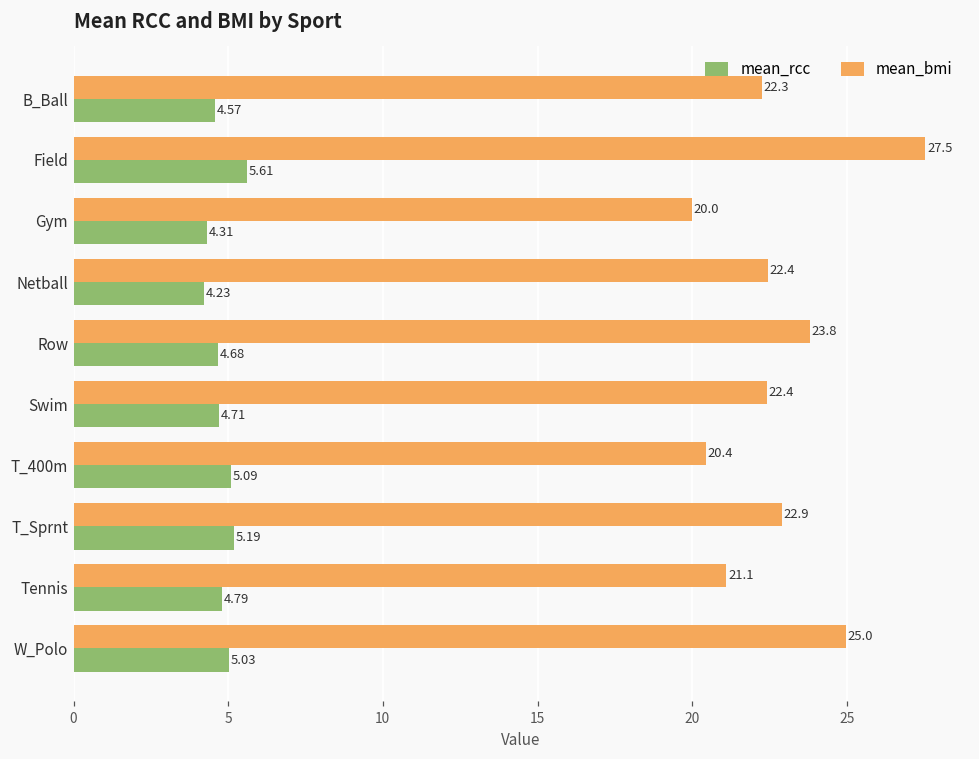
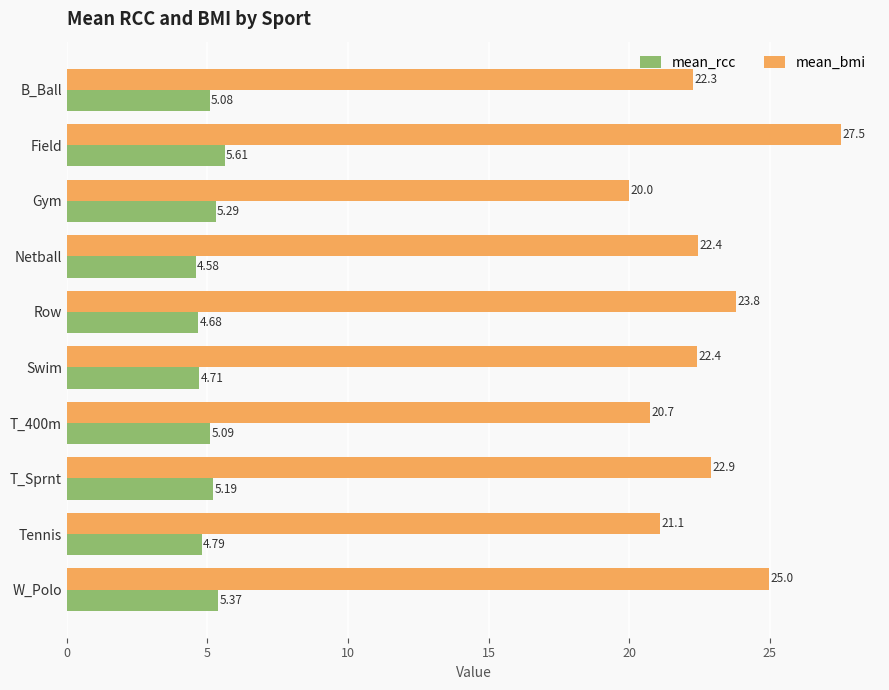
  {
    "mean_rcc": {
-     "B_Ball": 4.57,
+     "B_Ball": 5.08,
      "Field": 5.61,
-     "Gym": 4.31,
-     "Netball": 4.23,
+     "Gym": 5.29,
+     "Netball": 4.58,
      "Row": 4.68,
      "Swim": 4.71,
      "T_400m": 5.09,
      "T_Sprnt": 5.19,
      "Tennis": 4.79,
-     "W_Polo": 5.03
+     "W_Polo": 5.37
    },
    "mean_bmi": {
      "B_Ball": 22.3,
      "Field": 27.5,
      "Gym": 20.0,
      "Netball": 22.4,
      "Row": 23.8,
      "Swim": 22.4,
-     "T_400m": 20.4,
+     "T_400m": 20.7,
      "T_Sprnt": 22.9,
      "Tennis": 21.1,
      "W_Polo": 25.0
    }
  }
